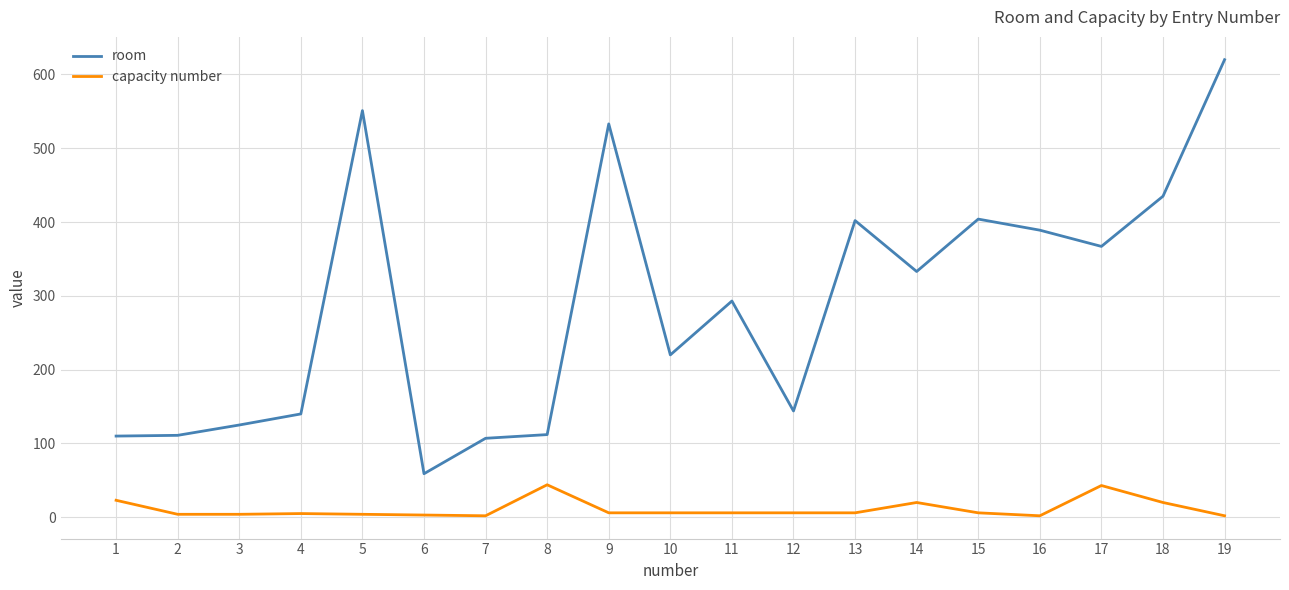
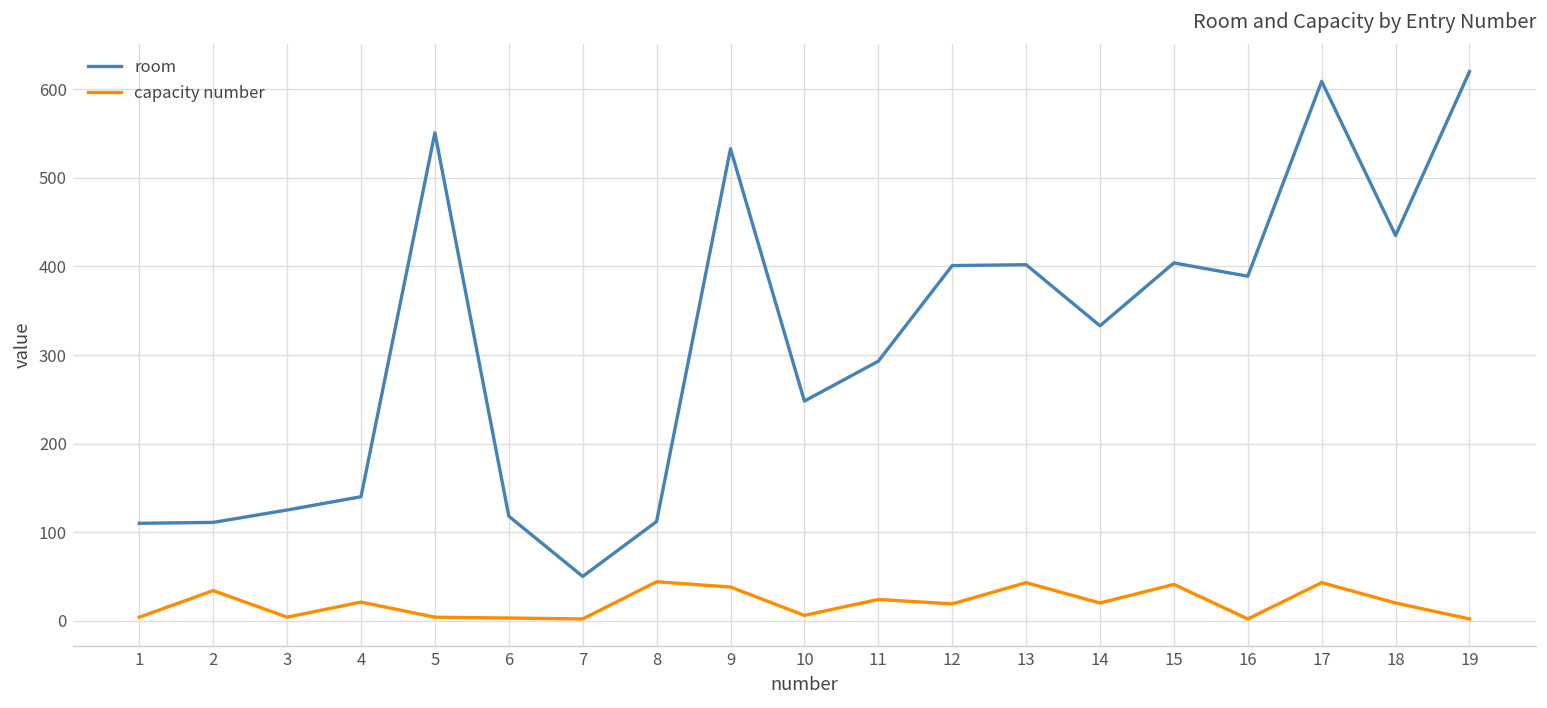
  {
    "room": {
      "1": 110,
      "2": 110,
      "3": 130,
      "4": 140,
      "5": 550,
-     "6": 60,
-     "7": 110,
+     "6": 120,
+     "7": 50,
      "8": 110,
      "9": 530,
-     "10": 220,
+     "10": 250,
      "11": 290,
-     "12": 140,
+     "12": 400,
      "13": 400,
      "14": 330,
      "15": 400,
      "16": 390,
-     "17": 370,
+     "17": 610,
      "18": 440,
      "19": 620
    },
    "capacity number": {
-     "1": 20,
-     "2": 0,
+     "1": 0,
+     "2": 30,
      "3": 0,
-     "4": 10,
+     "4": 20,
      "5": 0,
      "6": 0,
      "7": 0,
      "8": 40,
-     "9": 10,
+     "9": 40,
      "10": 10,
-     "11": 10,
-     "12": 10,
-     "13": 10,
+     "11": 20,
+     "12": 20,
+     "13": 40,
      "14": 20,
-     "15": 10,
+     "15": 40,
      "16": 0,
      "17": 40,
      "18": 20,
      "19": 0
    }
  }
